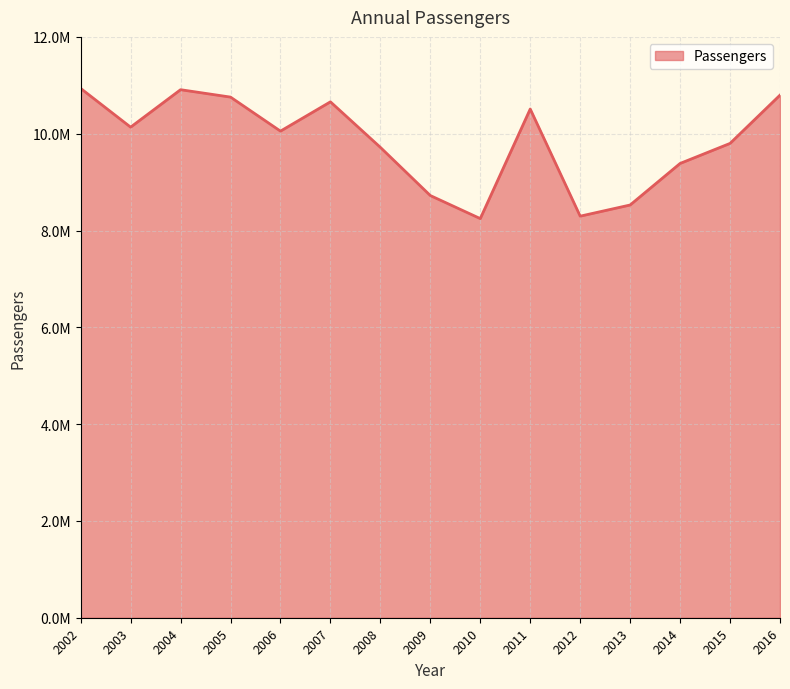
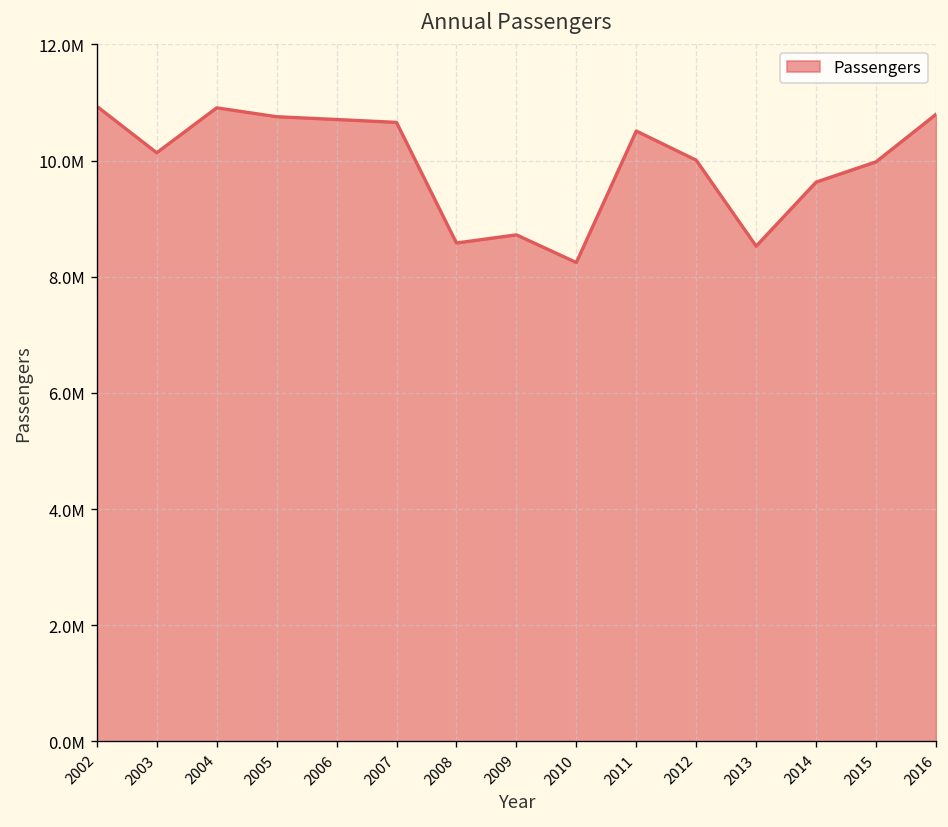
  {
    "2002": 10900000,
    "2003": 10100000,
    "2004": 10900000,
    "2005": 10800000,
-   "2006": 10100000,
+   "2006": 10700000,
    "2007": 10700000,
-   "2008": 9700000,
+   "2008": 8600000,
    "2009": 8700000,
    "2010": 8200000,
    "2011": 10500000,
-   "2012": 8300000,
+   "2012": 10000000,
    "2013": 8500000,
-   "2014": 9400000,
-   "2015": 9800000,
+   "2014": 9600000,
+   "2015": 10000000,
    "2016": 10800000
  }
